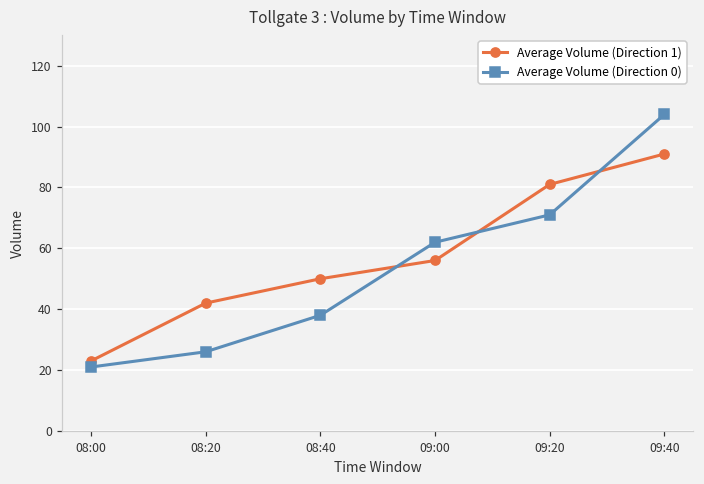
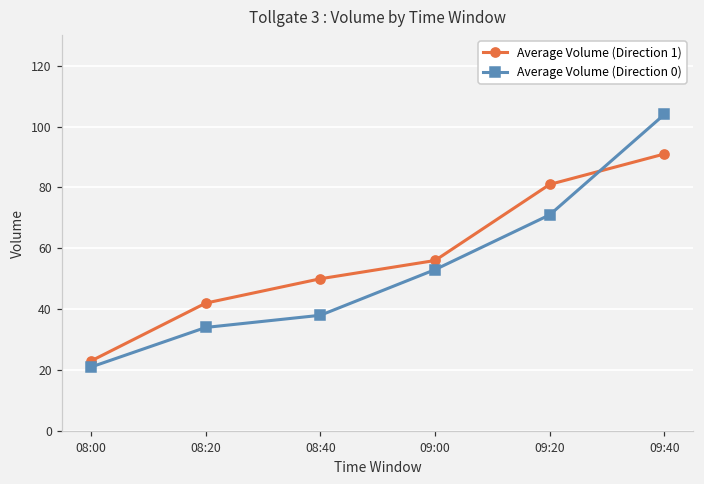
  {
    "Average Volume (Direction 1)": {
      "08:00": 23,
      "08:20": 42,
      "08:40": 50,
      "09:00": 56,
      "09:20": 81,
      "09:40": 91
    },
    "Average Volume (Direction 0)": {
      "08:00": 21,
-     "08:20": 26,
+     "08:20": 34,
      "08:40": 38,
-     "09:00": 62,
+     "09:00": 53,
      "09:20": 71,
      "09:40": 104
    }
  }
